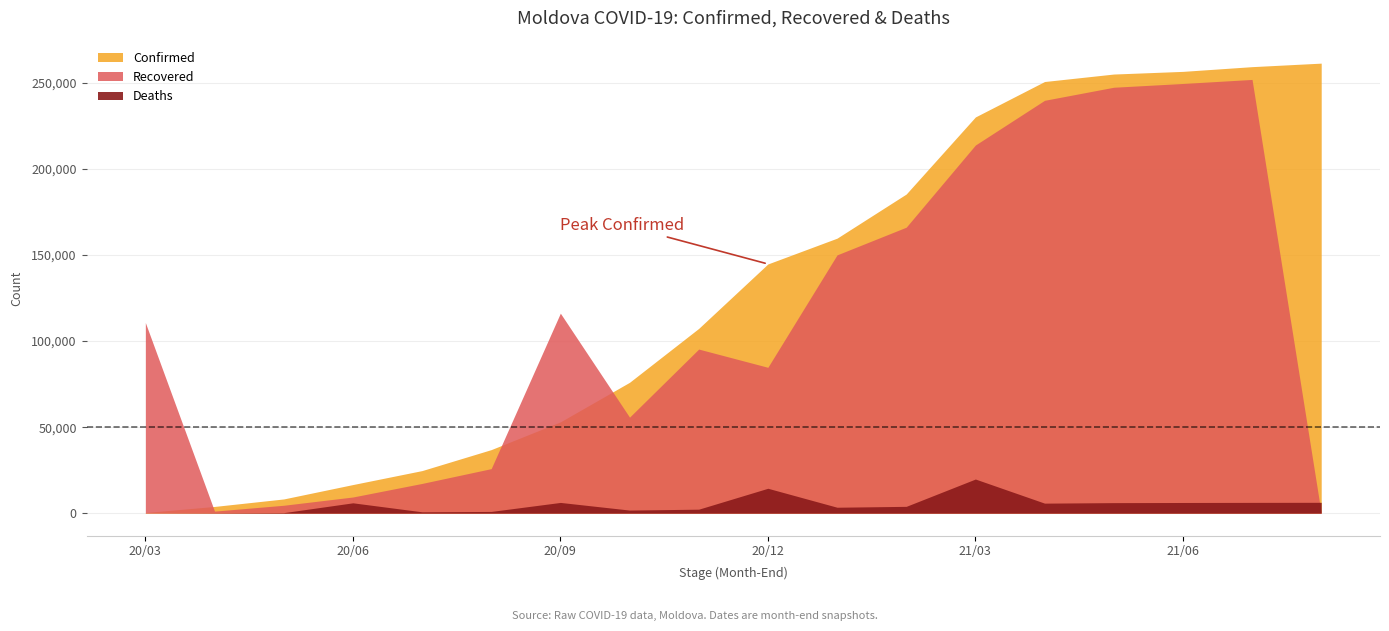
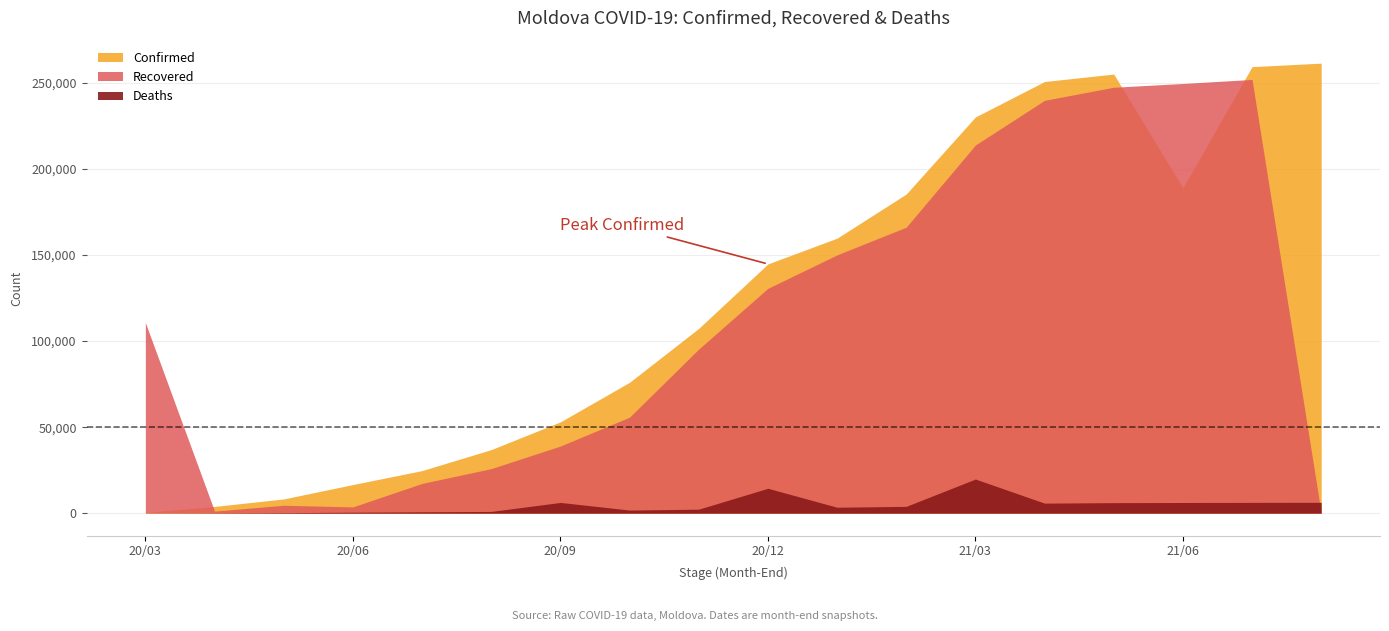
  {
    "Confirmed": {
      "20/06": "17,000",
      "20/09": "53,000",
      "20/12": "145,000",
      "21/03": "230,000",
-     "21/06": "257,000"
+     "21/06": "189,000"
    },
    "Recovered": {
      "20/03": "111,000",
-     "20/06": "9,000",
-     "20/09": "116,000",
-     "20/12": "85,000",
+     "20/06": "4,000",
+     "20/09": "39,000",
+     "20/12": "131,000",
      "21/03": "214,000",
      "21/06": "250,000"
    },
    "Deaths": {
-     "20/06": "6,000",
+     "20/06": "1,000",
      "20/09": "6,000",
      "20/12": "14,000",
      "21/03": "20,000",
      "21/06": "6,000"
    }
  }
